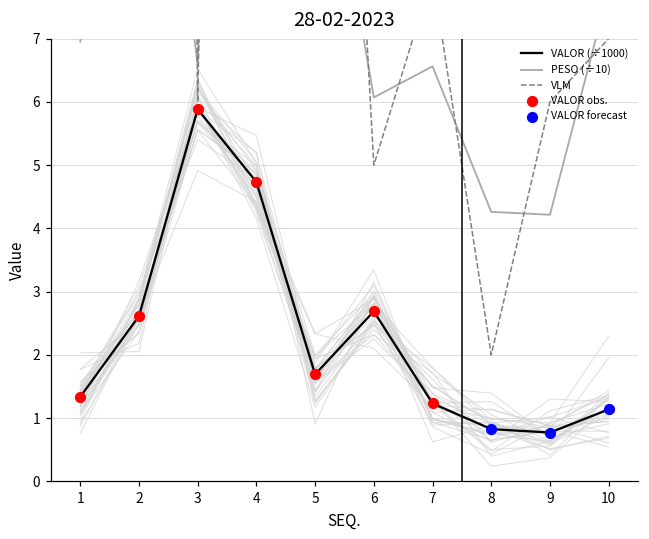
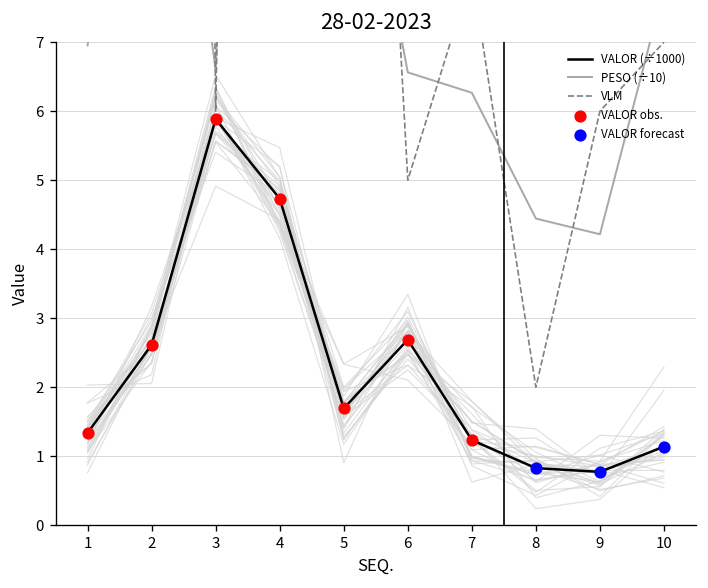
  {
    "PESO (÷10)": {
      "1": 7.0,
      "3": 6.6,
-     "6": 6.1,
-     "7": 6.6,
-     "8": 4.3,
+     "6": 6.6,
+     "7": 6.3,
+     "8": 4.4,
      "9": 4.2
    },
    "VLM": {
      "6": 5.0,
      "8": 2.0,
      "9": 6.0,
      "10": 7.0
    }
  }
